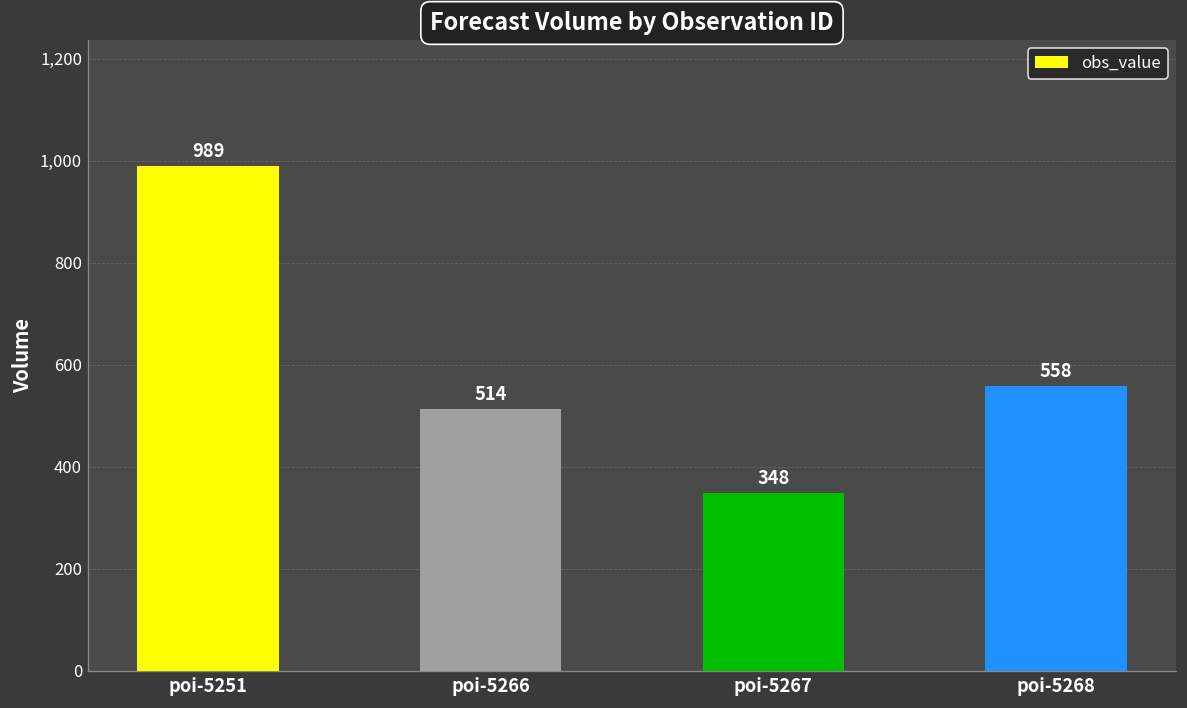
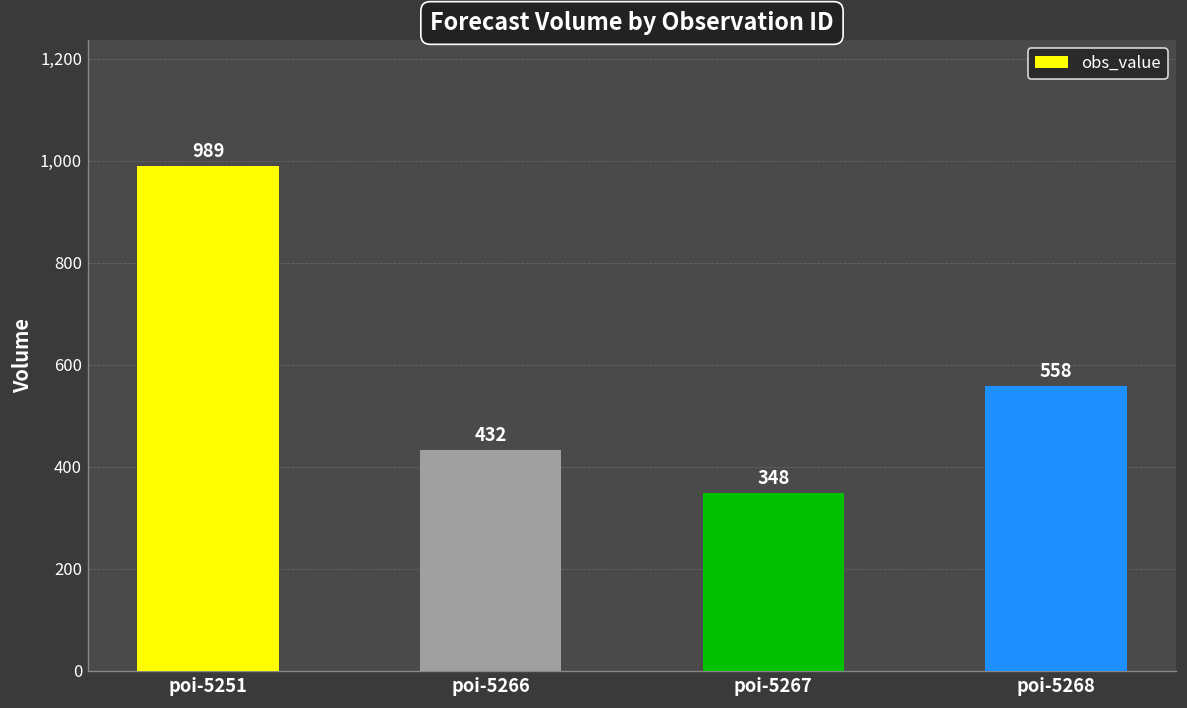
  {
    "poi-5251": 989,
-   "poi-5266": 514,
+   "poi-5266": 432,
    "poi-5267": 348,
    "poi-5268": 558
  }
